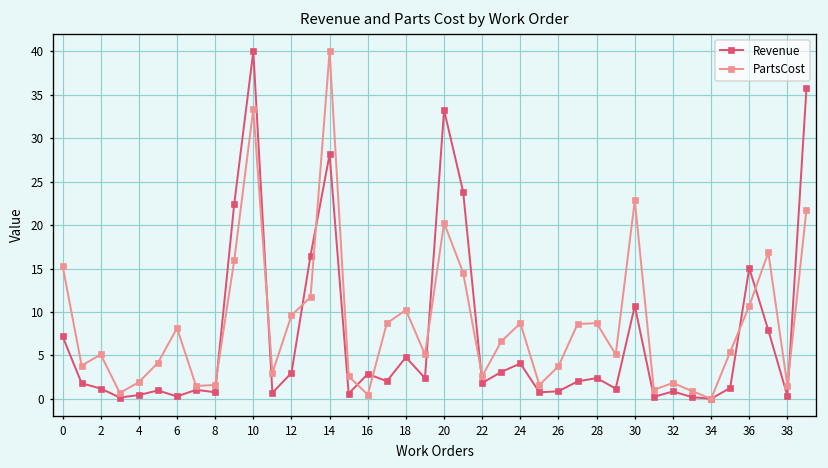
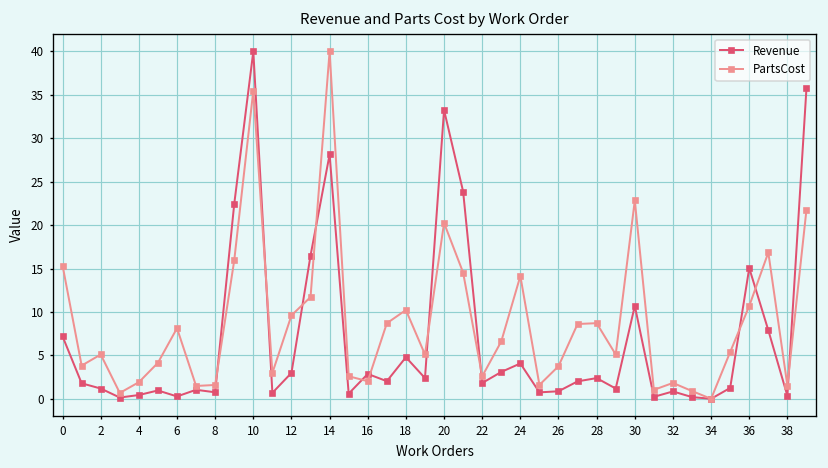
  {
    "Revenue": {
      "0": 7,
      "2": 1,
      "4": 0,
      "6": 0,
      "8": 1,
      "10": 40,
      "12": 3,
      "14": 28,
      "16": 3,
      "18": 5,
      "20": 33,
      "22": 2,
      "24": 4,
      "26": 1,
      "28": 2,
      "30": 11,
      "32": 1,
      "36": 15,
      "38": 0
    },
    "PartsCost": {
      "0": 15,
      "2": 5,
      "4": 2,
      "6": 8,
      "8": 2,
-     "10": 33,
+     "10": 35,
      "12": 10,
      "14": 40,
-     "16": 0,
+     "16": 2,
      "18": 10,
      "20": 20,
      "22": 3,
-     "24": 9,
+     "24": 14,
      "26": 4,
      "28": 9,
      "30": 23,
      "32": 2,
      "36": 11,
      "38": 2
    }
  }
